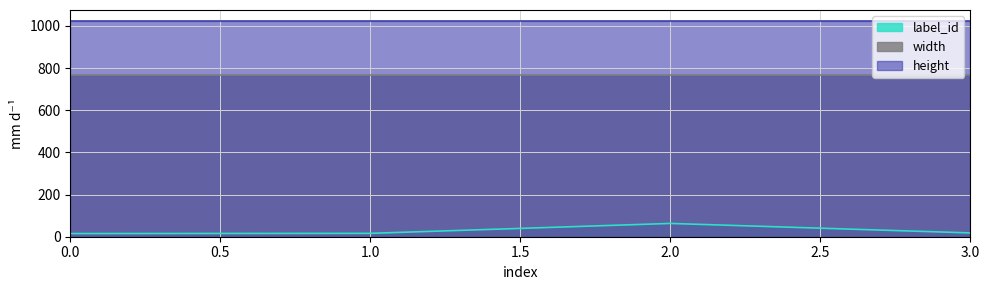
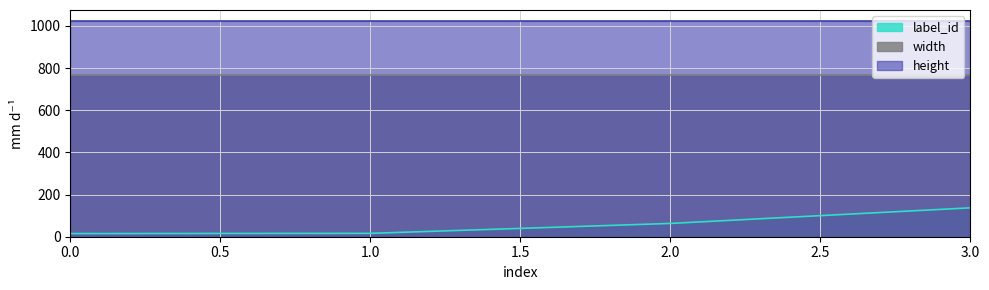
  {
    "label_id": {
      "0.0": 20,
      "1.0": 20,
      "2.0": 60,
-     "3.0": 20
+     "3.0": 140
    },
    "width": {
      "0.0": 770,
      "1.0": 770,
      "2.0": 770,
      "3.0": 770
    },
    "height": {
      "0.0": 1020,
      "1.0": 1020,
      "2.0": 1020,
      "3.0": 1020
    }
  }
